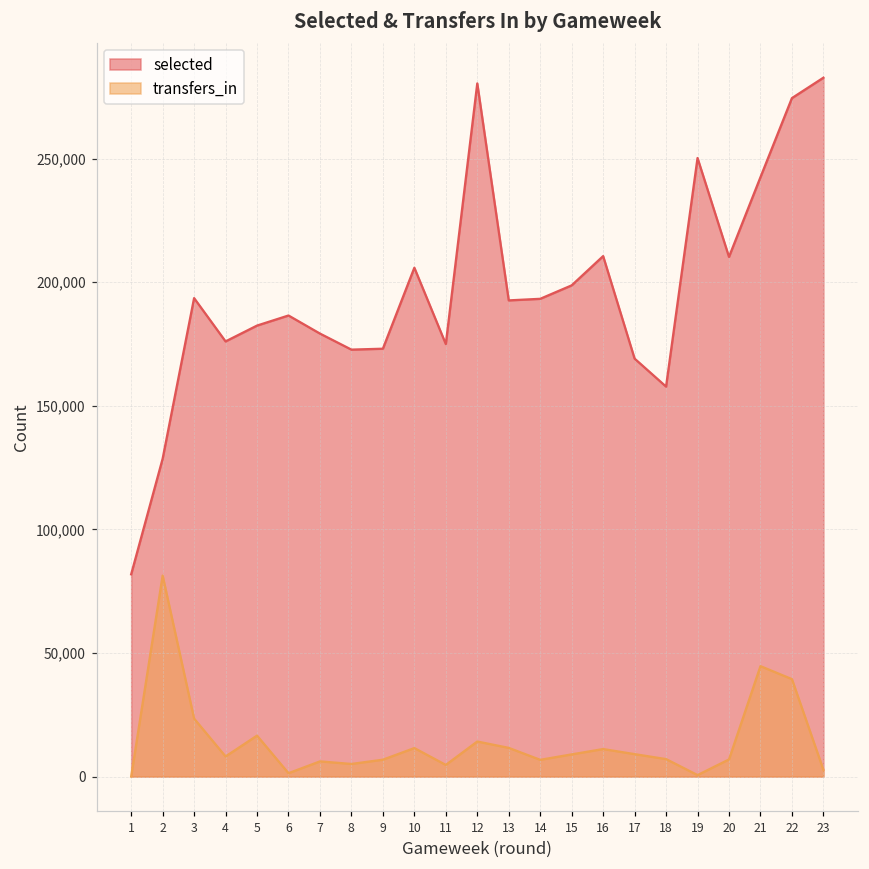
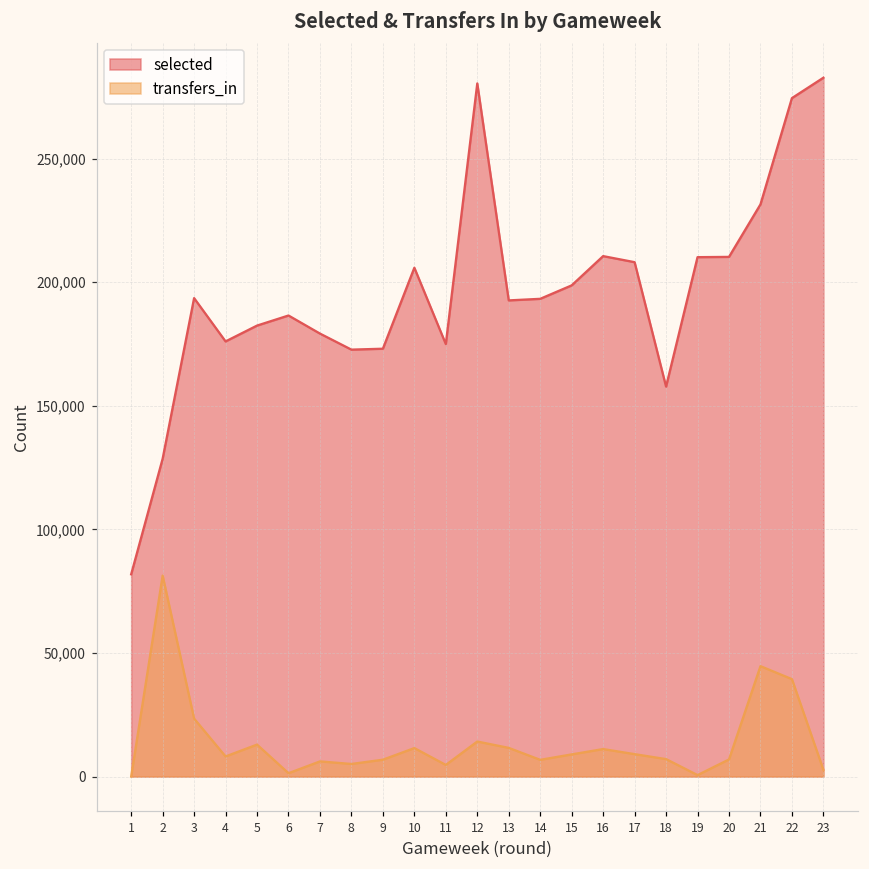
  {
    "selected": {
      "1": "82,000",
      "2": "129,000",
      "3": "194,000",
      "4": "176,000",
      "5": "182,000",
      "6": "187,000",
      "7": "179,000",
      "8": "173,000",
      "9": "173,000",
      "10": "206,000",
      "11": "175,000",
      "12": "280,000",
      "13": "193,000",
      "14": "193,000",
      "15": "199,000",
      "16": "211,000",
-     "17": "169,000",
+     "17": "208,000",
      "18": "158,000",
-     "19": "250,000",
+     "19": "210,000",
      "20": "210,000",
-     "21": "242,000",
+     "21": "231,000",
      "22": "274,000",
      "23": "283,000"
    },
    "transfers_in": {
      "1": "0",
      "2": "81,000",
      "3": "23,000",
      "4": "8,000",
-     "5": "17,000",
+     "5": "13,000",
      "6": "1,000",
      "7": "6,000",
      "8": "5,000",
      "9": "7,000",
      "10": "12,000",
      "11": "5,000",
      "12": "14,000",
      "13": "12,000",
      "14": "7,000",
      "15": "9,000",
      "16": "11,000",
      "17": "9,000",
      "18": "7,000",
      "19": "1,000",
      "20": "7,000",
      "21": "45,000",
      "22": "39,000",
      "23": "3,000"
    }
  }
